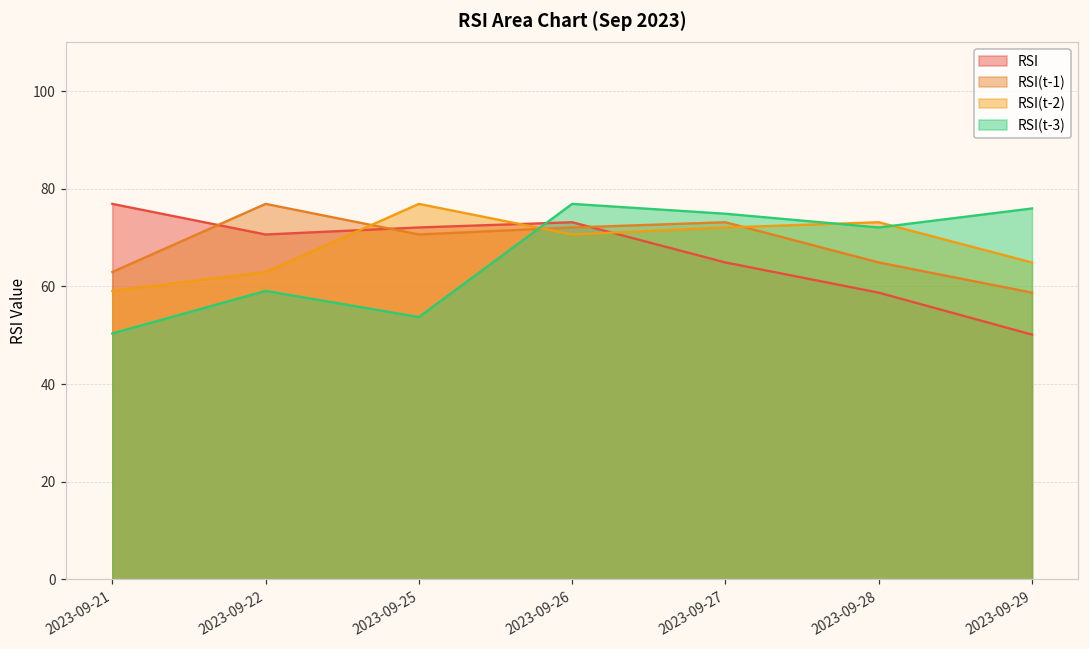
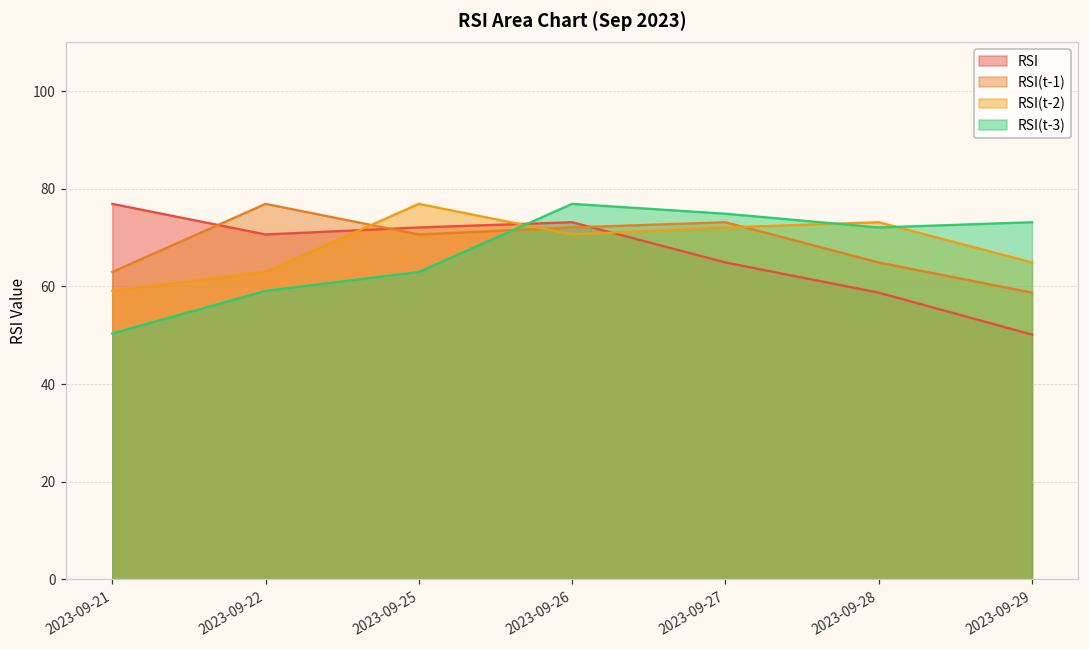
  {
    "RSI(t-3)": {
      "2023-09-21": 50,
      "2023-09-22": 59,
-     "2023-09-25": 54,
+     "2023-09-25": 63,
      "2023-09-26": 77,
      "2023-09-27": 75,
      "2023-09-28": 72,
-     "2023-09-29": 76
+     "2023-09-29": 73
    }
  }
